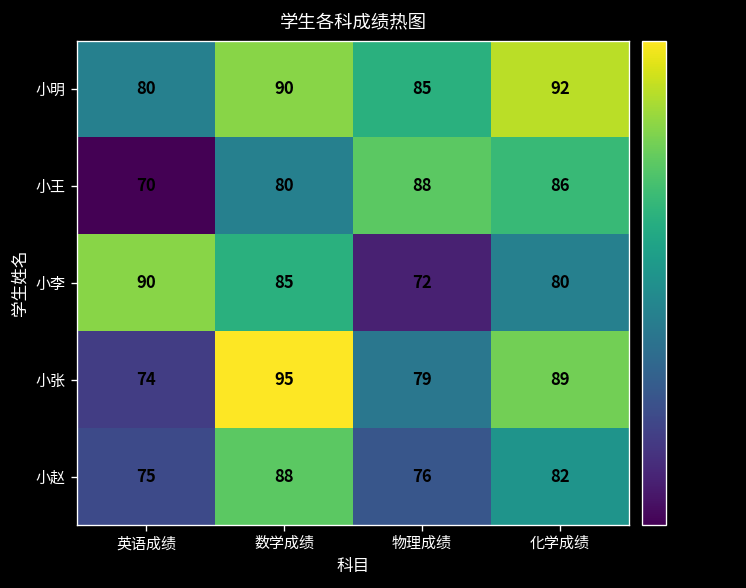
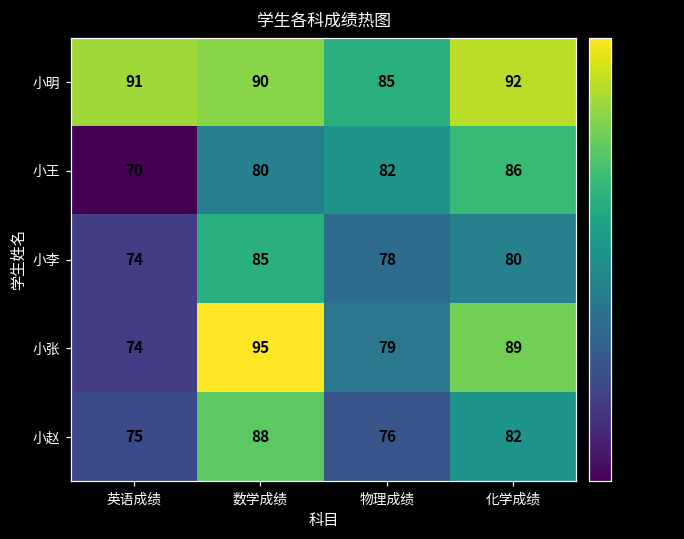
  {
    "小明": {
-     "英语成绩": 80,
+     "英语成绩": 91,
      "数学成绩": 90,
      "物理成绩": 85,
      "化学成绩": 92
    },
    "小王": {
      "英语成绩": 70,
      "数学成绩": 80,
-     "物理成绩": 88,
+     "物理成绩": 82,
      "化学成绩": 86
    },
    "小李": {
-     "英语成绩": 90,
+     "英语成绩": 74,
      "数学成绩": 85,
-     "物理成绩": 72,
+     "物理成绩": 78,
      "化学成绩": 80
    },
    "小张": {
      "英语成绩": 74,
      "数学成绩": 95,
      "物理成绩": 79,
      "化学成绩": 89
    },
    "小赵": {
      "英语成绩": 75,
      "数学成绩": 88,
      "物理成绩": 76,
      "化学成绩": 82
    }
  }
